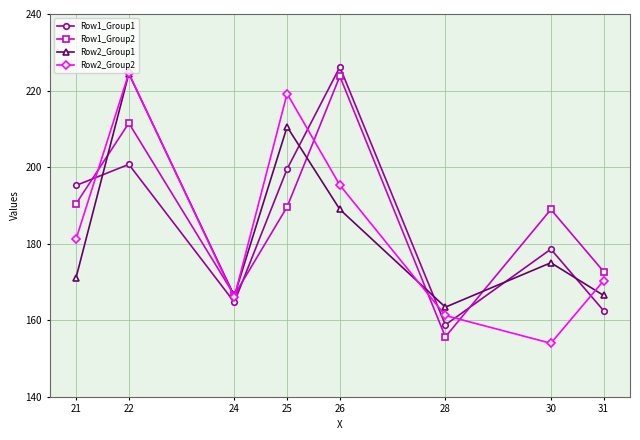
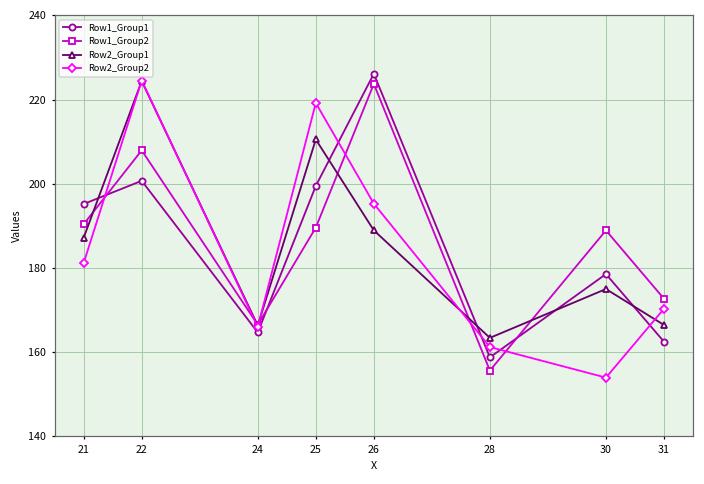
  {
    "Row1_Group1": {
      "21": 195,
      "22": 201,
      "24": 165,
      "25": 199,
      "26": 226,
      "28": 159,
      "30": 179,
      "31": 163
    },
    "Row1_Group2": {
      "21": 190,
-     "22": 212,
+     "22": 208,
      "25": 190,
      "26": 224,
      "28": 156,
      "30": 189,
      "31": 173
    },
    "Row2_Group1": {
-     "21": 171,
+     "21": 187,
      "25": 211,
      "26": 189,
      "28": 163,
      "30": 175,
      "31": 166
    },
    "Row2_Group2": {
      "21": 181,
      "25": 219,
      "26": 195,
      "28": 161,
      "30": 154,
      "31": 170
    }
  }
